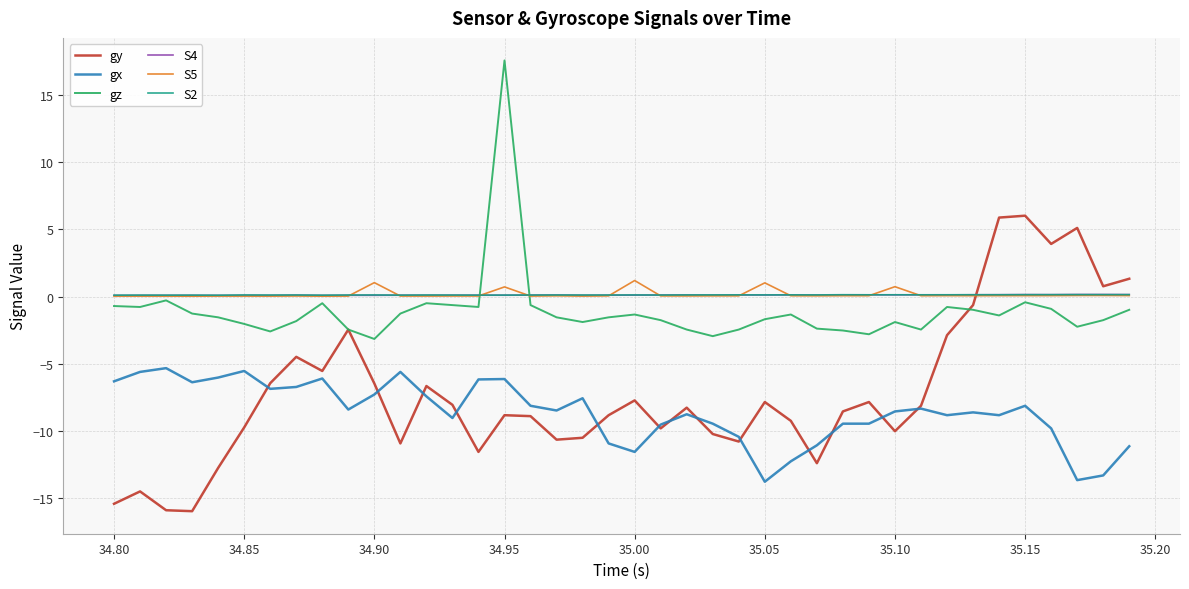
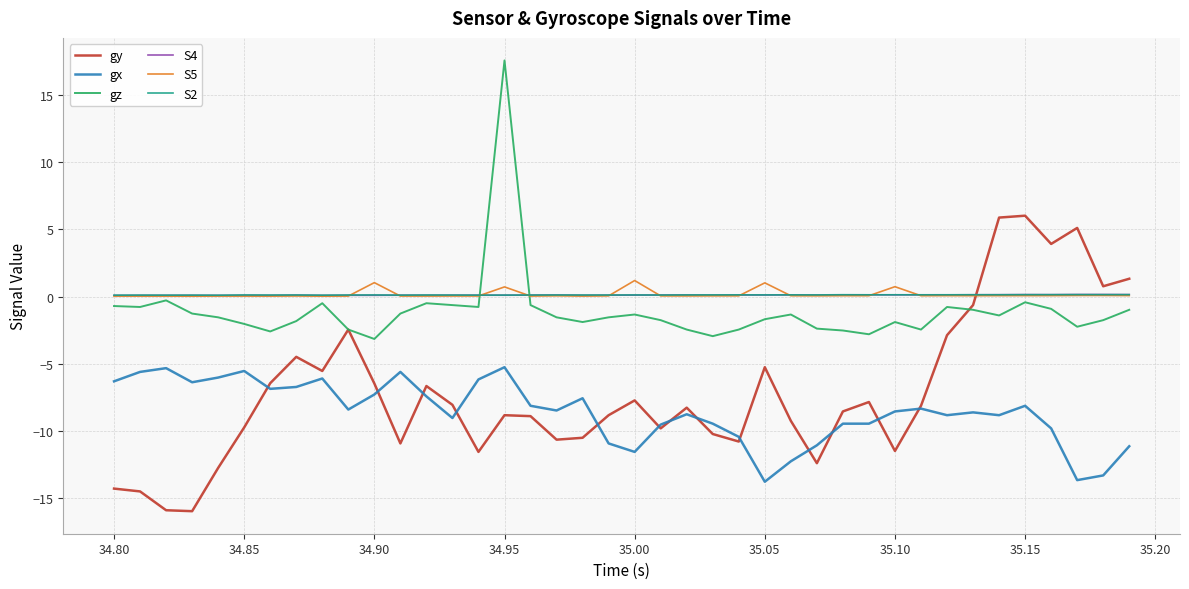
  {
    "gy": {
-     "34.80": -15.4,
+     "34.80": -14.3,
      "34.85": -9.7,
      "34.90": -6.5,
      "34.95": -8.8,
      "35.00": -7.7,
-     "35.05": -7.8,
-     "35.10": -10.0,
+     "35.05": -5.3,
+     "35.10": -11.5,
      "35.15": 6.0
    },
    "gx": {
      "34.80": -6.3,
      "34.85": -5.5,
      "34.90": -7.3,
-     "34.95": -6.1,
+     "34.95": -5.3,
      "35.00": -11.6,
      "35.05": -13.8,
      "35.10": -8.5,
      "35.15": -8.1
    },
    "S5": {
      "34.90": 1.0,
      "34.95": 0.7,
      "35.00": 1.2,
      "35.05": 1.0,
      "35.10": 0.7
    }
  }
